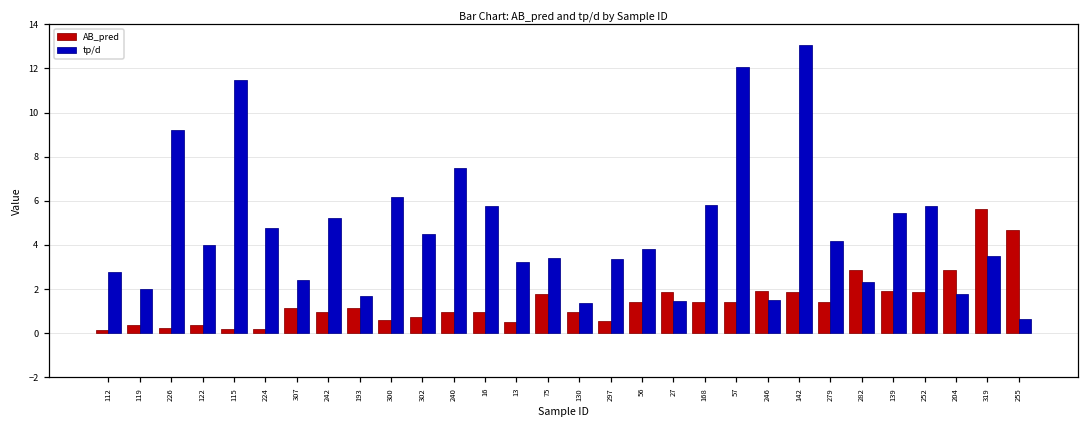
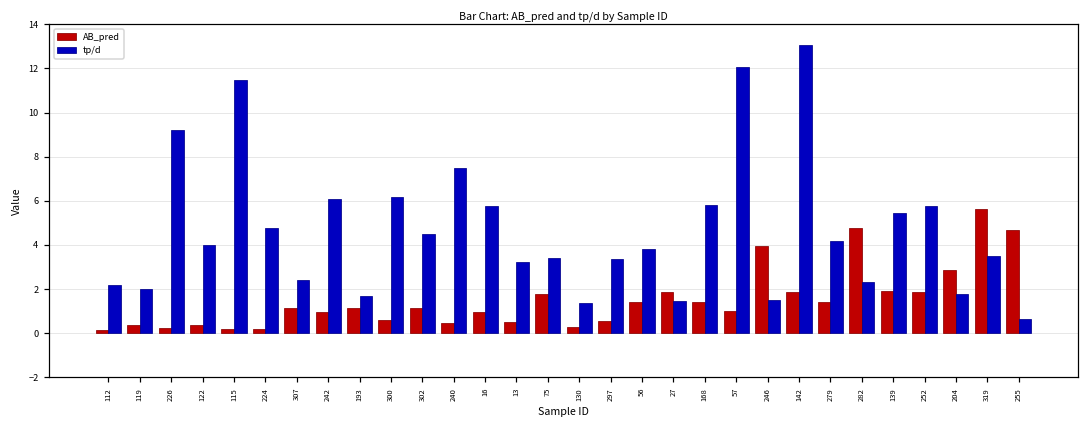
  {
    "AB_pred": {
      "112": 0.1,
      "119": 0.4,
      "226": 0.2,
      "122": 0.4,
      "115": 0.2,
      "224": 0.2,
      "307": 1.2,
      "242": 1.0,
      "193": 1.2,
      "300": 0.6,
-     "302": 0.7,
-     "240": 1.0,
+     "302": 1.1,
+     "240": 0.5,
      "16": 1.0,
      "13": 0.5,
      "75": 1.8,
-     "130": 1.0,
+     "130": 0.3,
      "297": 0.6,
      "56": 1.4,
      "27": 1.9,
      "168": 1.4,
-     "57": 1.4,
-     "246": 1.9,
+     "57": 1.0,
+     "246": 3.9,
      "142": 1.9,
      "279": 1.4,
-     "282": 2.9,
+     "282": 4.8,
      "139": 1.9,
      "252": 1.9,
      "204": 2.8,
      "319": 5.7,
      "255": 4.7
    },
    "tp/d": {
-     "112": 2.8,
+     "112": 2.2,
      "119": 2.0,
      "226": 9.2,
      "122": 4.0,
      "115": 11.5,
      "224": 4.8,
      "307": 2.4,
-     "242": 5.2,
+     "242": 6.1,
      "193": 1.7,
      "300": 6.2,
      "302": 4.5,
      "240": 7.5,
      "16": 5.8,
      "13": 3.2,
      "75": 3.4,
      "130": 1.4,
      "297": 3.3,
      "56": 3.8,
      "27": 1.4,
      "168": 5.8,
      "57": 12.1,
      "246": 1.5,
      "142": 13.1,
      "279": 4.2,
      "282": 2.3,
      "139": 5.4,
      "252": 5.8,
      "204": 1.8,
      "319": 3.5,
      "255": 0.7
    }
  }
